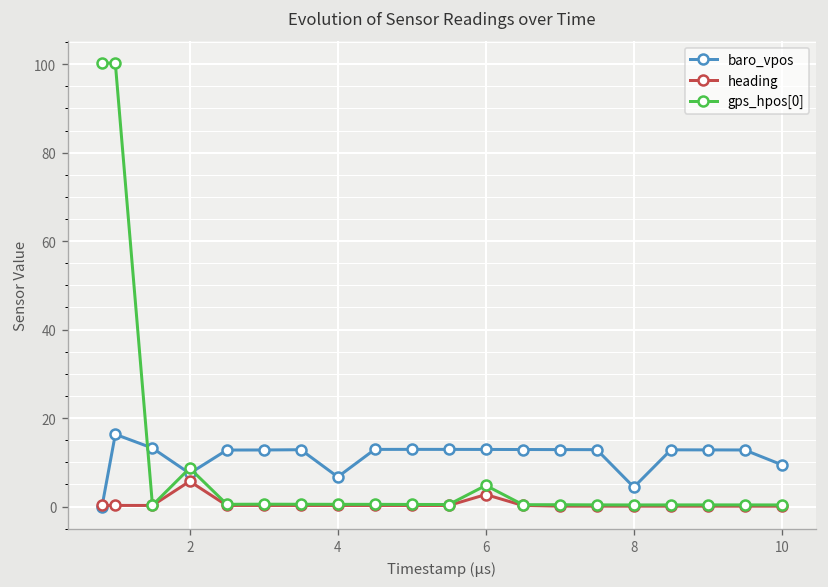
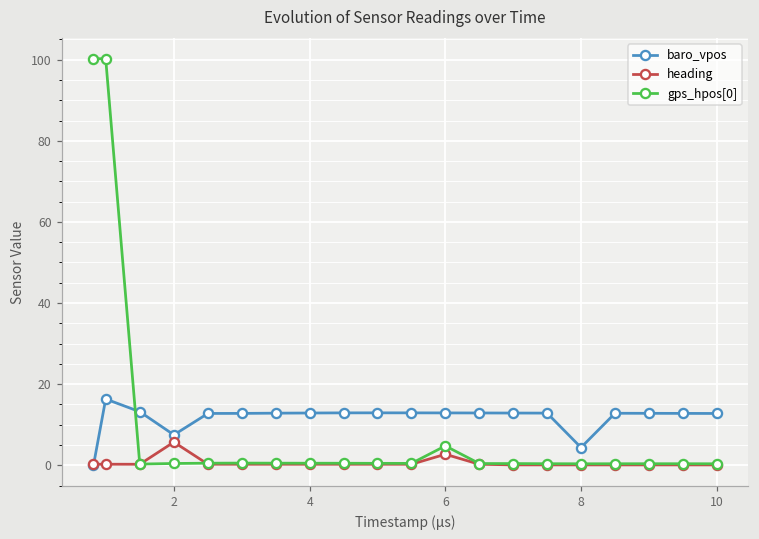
  {
    "baro_vpos": {
      "2": 7,
-     "4": 7,
+     "4": 13,
      "6": 13,
      "8": 4,
-     "10": 9
+     "10": 13
    },
    "heading": {
      "2": 6,
      "6": 3
    },
    "gps_hpos[0]": {
-     "2": 9,
+     "2": 0,
      "6": 5
    }
  }
